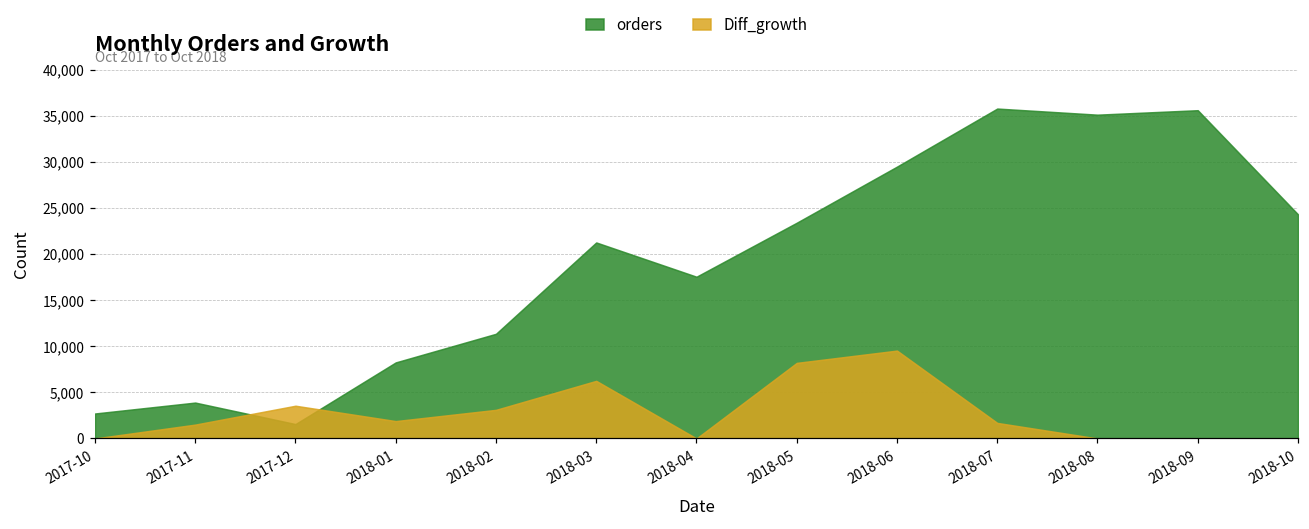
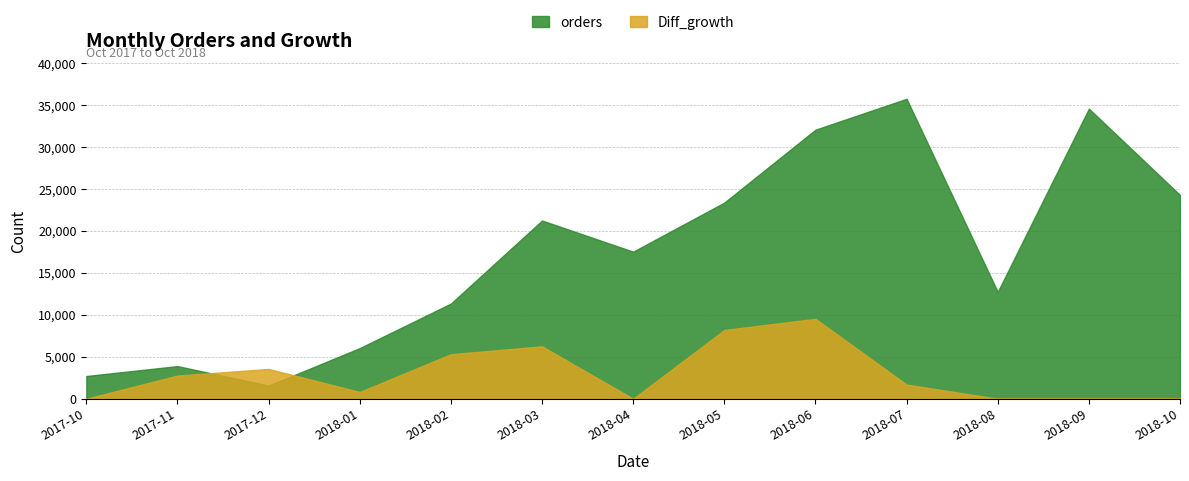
  {
    "orders": {
      "2017-10": "3,000",
      "2017-11": "4,000",
      "2017-12": "2,000",
-     "2018-01": "8,000",
+     "2018-01": "6,000",
      "2018-02": "11,000",
      "2018-03": "21,000",
      "2018-04": "18,000",
      "2018-05": "23,000",
-     "2018-06": "29,000",
+     "2018-06": "32,000",
      "2018-07": "36,000",
-     "2018-08": "35,000",
-     "2018-09": "36,000",
+     "2018-08": "13,000",
+     "2018-09": "35,000",
      "2018-10": "24,000"
    },
    "Diff_growth": {
      "2017-10": "0",
-     "2017-11": "2,000",
+     "2017-11": "3,000",
      "2017-12": "4,000",
-     "2018-01": "2,000",
-     "2018-02": "3,000",
+     "2018-01": "1,000",
+     "2018-02": "5,000",
      "2018-03": "6,000",
      "2018-04": "0",
      "2018-05": "8,000",
      "2018-06": "10,000",
      "2018-07": "2,000",
      "2018-08": "0",
      "2018-09": "0",
      "2018-10": "0"
    }
  }
